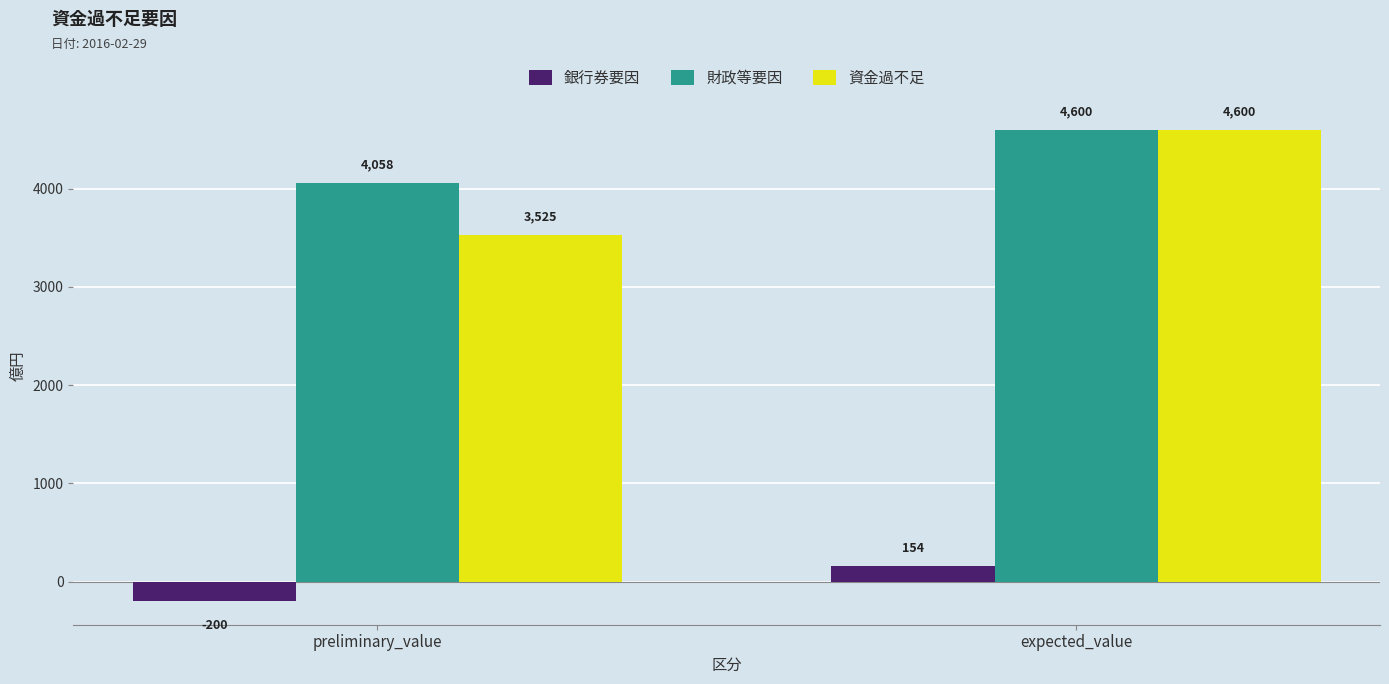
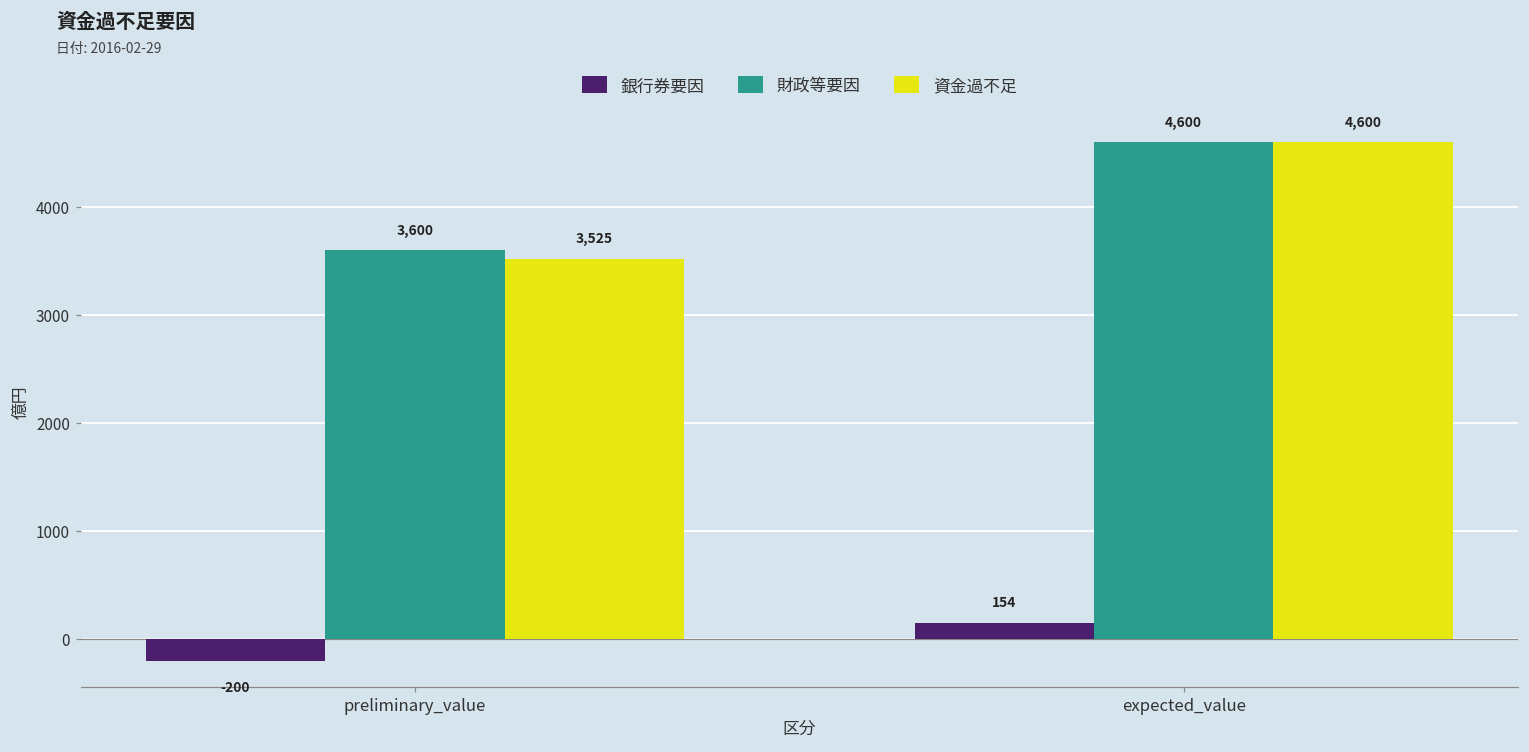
  {
    "銀行券要因": {
      "preliminary_value": "-200",
      "expected_value": "154"
    },
    "財政等要因": {
-     "preliminary_value": "4,058",
+     "preliminary_value": "3,600",
      "expected_value": "4,600"
    },
    "資金過不足": {
      "preliminary_value": "3,525",
      "expected_value": "4,600"
    }
  }
